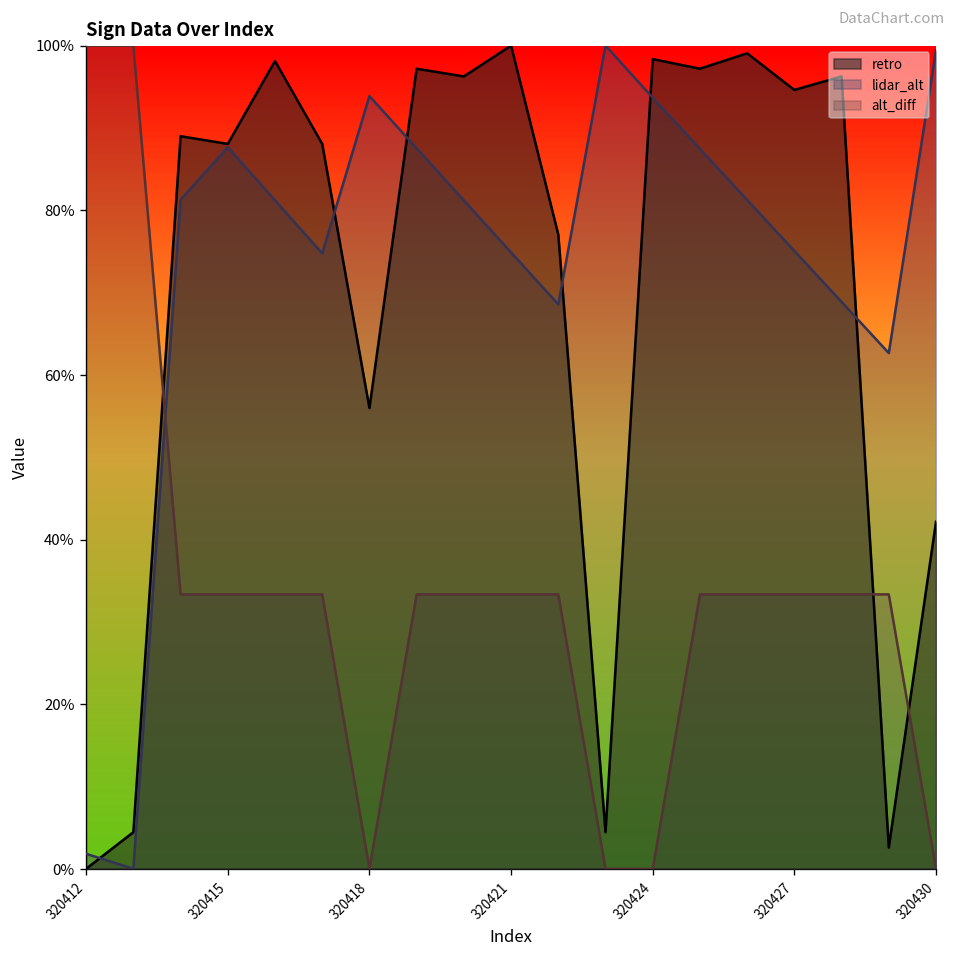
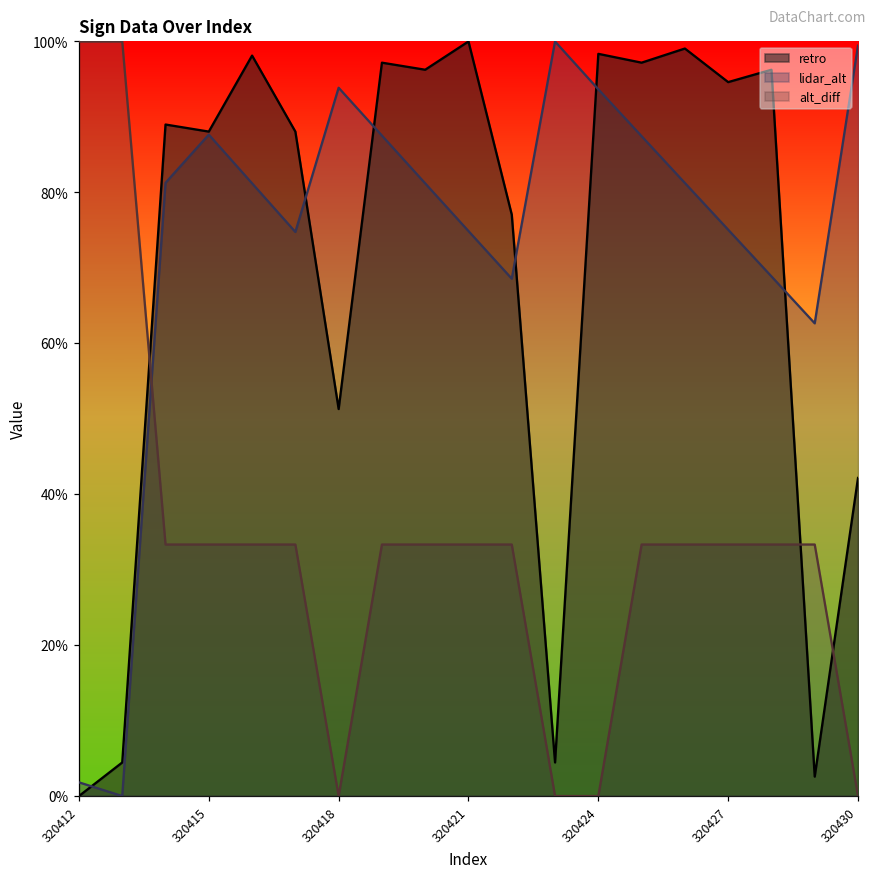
  {
    "retro": {
      "320412": "0%",
      "320415": "88%",
-     "320418": "56%",
+     "320418": "51%",
      "320421": "100%",
      "320424": "98%",
      "320427": "95%",
      "320430": "42%"
    }
  }
